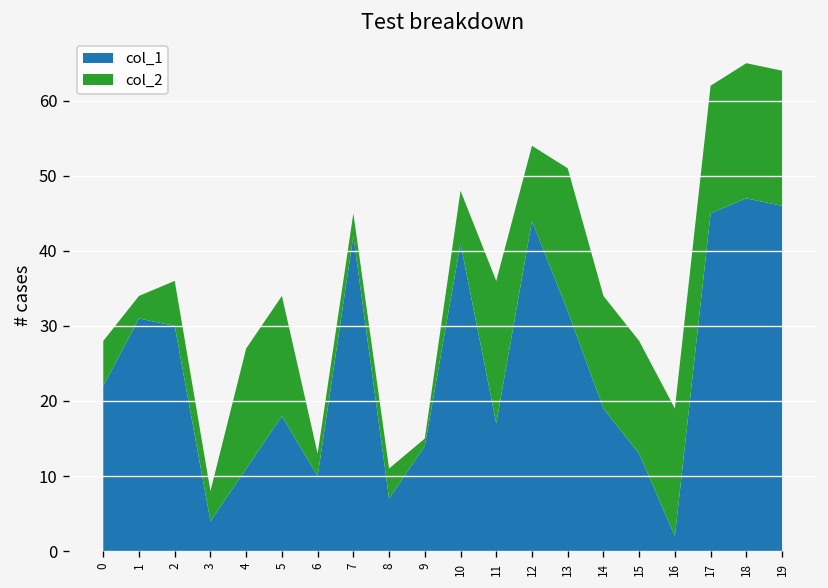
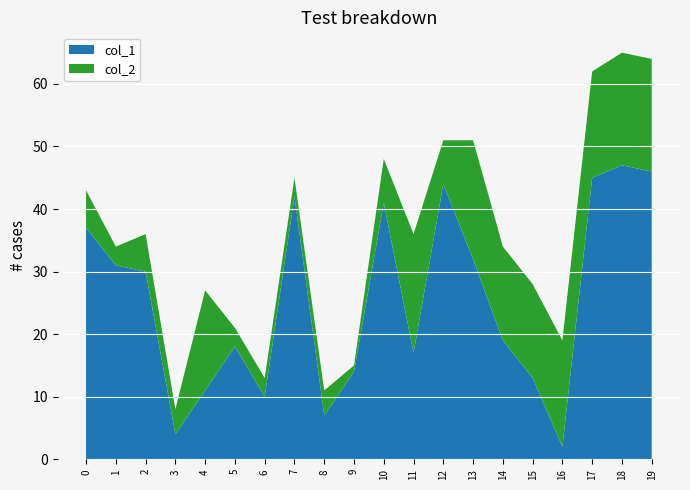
  {
    "col_1": {
-     "0": 22
+     "0": 37
    },
    "col_2": {
      "0": 6,
      "1": 3,
      "2": 6,
      "3": 4,
      "4": 16,
-     "5": 16,
+     "5": 3,
      "6": 3,
      "7": 3,
      "8": 4,
      "9": 1,
      "10": 7,
      "11": 19,
-     "12": 10,
+     "12": 7,
      "13": 19,
      "14": 15,
      "15": 15,
      "16": 17,
      "17": 17,
      "18": 18,
      "19": 18
    }
  }
